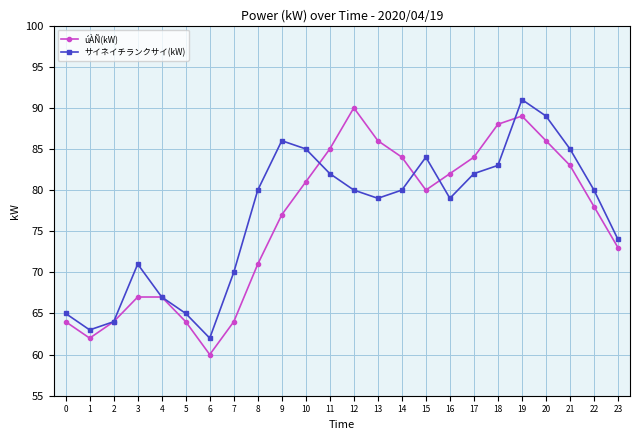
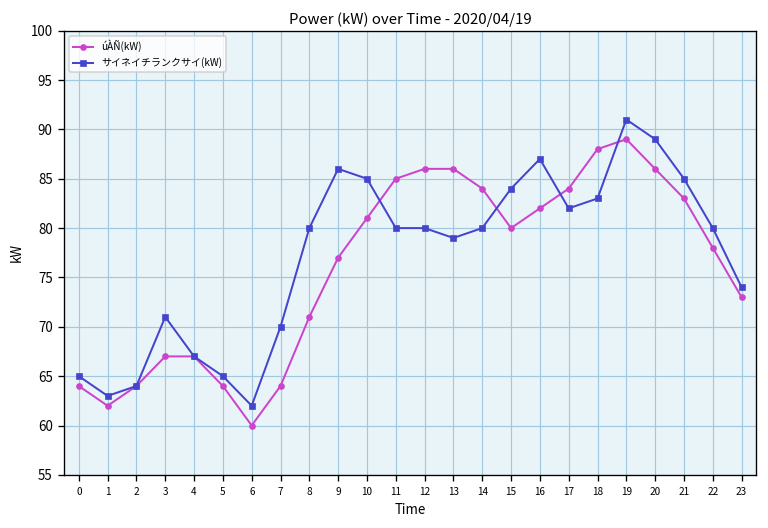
  {
    "úÀÑ(kW)": {
      "0": 64,
      "1": 62,
      "3": 67,
      "5": 64,
      "6": 60,
      "7": 64,
      "8": 71,
      "9": 77,
      "10": 81,
      "11": 85,
-     "12": 90,
+     "12": 86,
      "13": 86,
      "14": 84,
      "15": 80,
      "16": 82,
      "17": 84,
      "18": 88,
      "19": 89,
      "20": 86,
      "21": 83,
      "22": 78,
      "23": 73
    },
    "サイネイチランクサイ(kW)": {
      "0": 65,
      "1": 63,
      "3": 71,
      "5": 65,
      "6": 62,
      "7": 70,
      "8": 80,
      "9": 86,
      "10": 85,
-     "11": 82,
+     "11": 80,
      "12": 80,
      "13": 79,
      "14": 80,
      "15": 84,
-     "16": 79,
+     "16": 87,
      "17": 82,
      "18": 83,
      "19": 91,
      "20": 89,
      "21": 85,
      "22": 80,
      "23": 74
    }
  }
